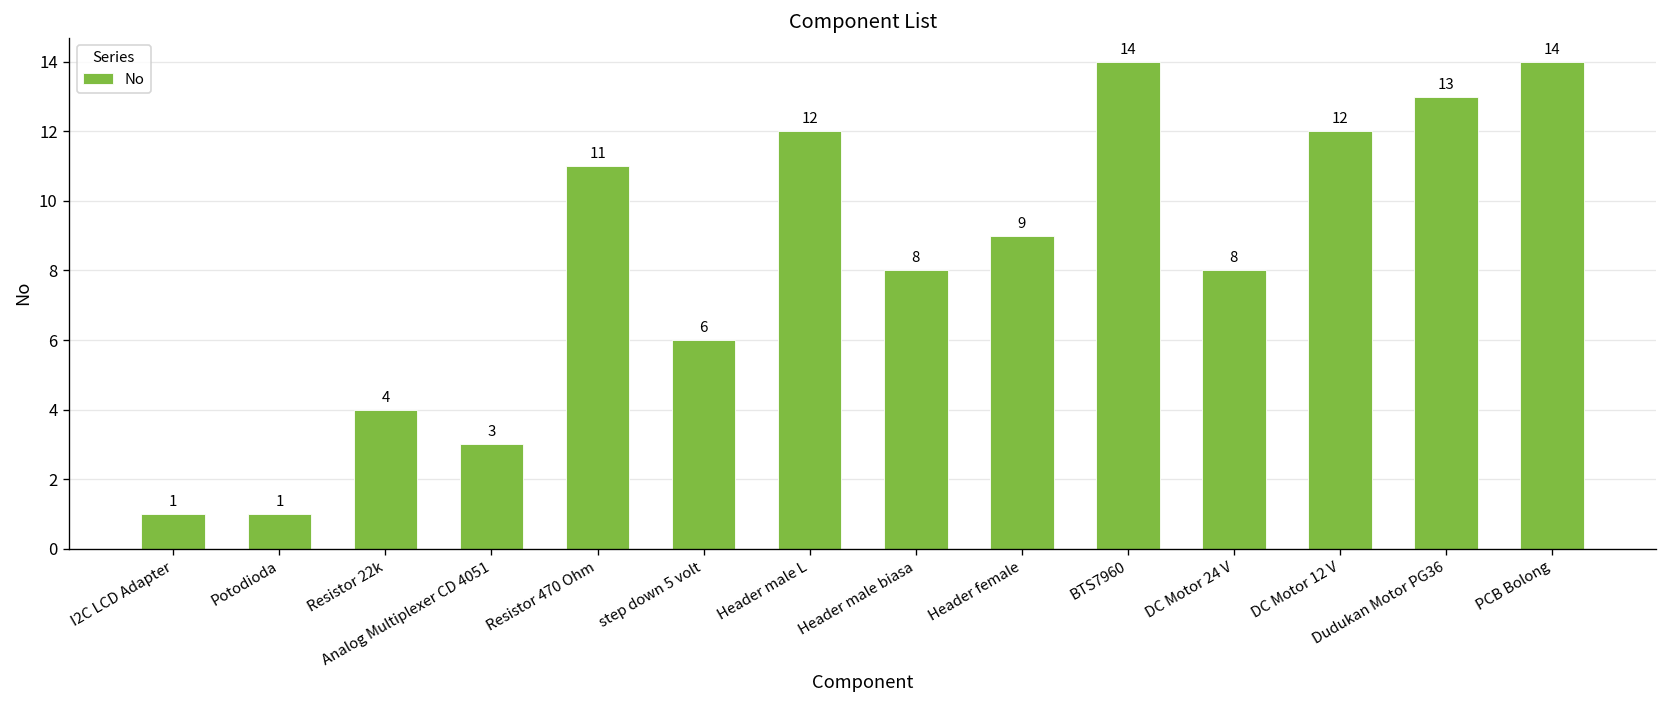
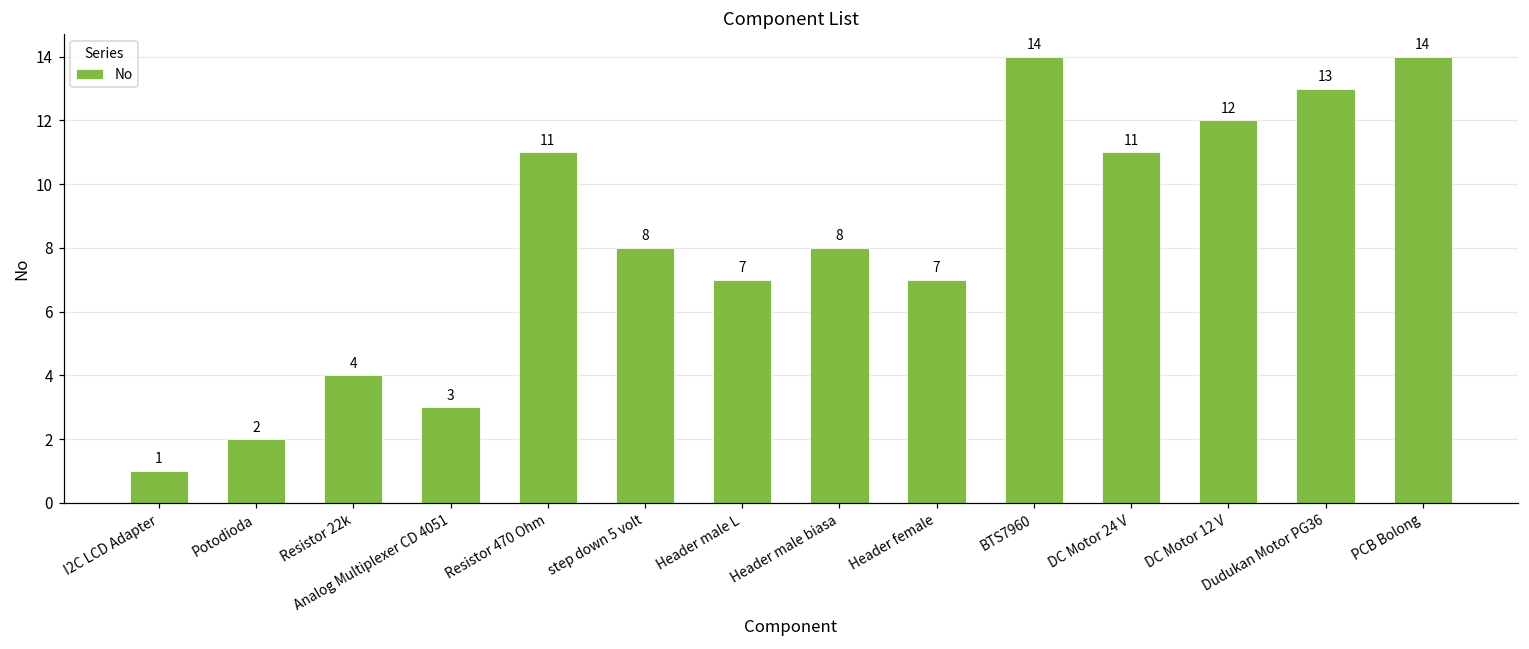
  {
    "I2C LCD Adapter": 1,
-   "Potodioda": 1,
+   "Potodioda": 2,
    "Resistor 22k": 4,
    "Analog Multiplexer CD 4051": 3,
    "Resistor 470 Ohm": 11,
-   "step down 5 volt": 6,
-   "Header male L": 12,
+   "step down 5 volt": 8,
+   "Header male L": 7,
    "Header male biasa": 8,
-   "Header female": 9,
+   "Header female": 7,
    "BTS7960": 14,
-   "DC Motor 24 V": 8,
+   "DC Motor 24 V": 11,
    "DC Motor 12 V": 12,
    "Dudukan Motor PG36": 13,
    "PCB Bolong": 14
  }
